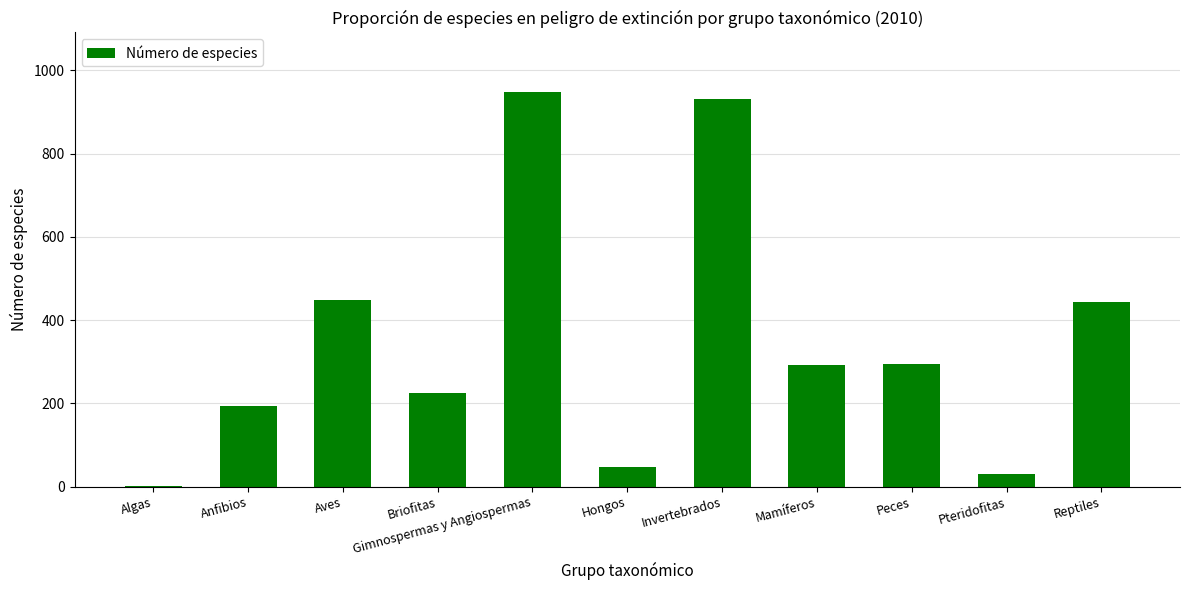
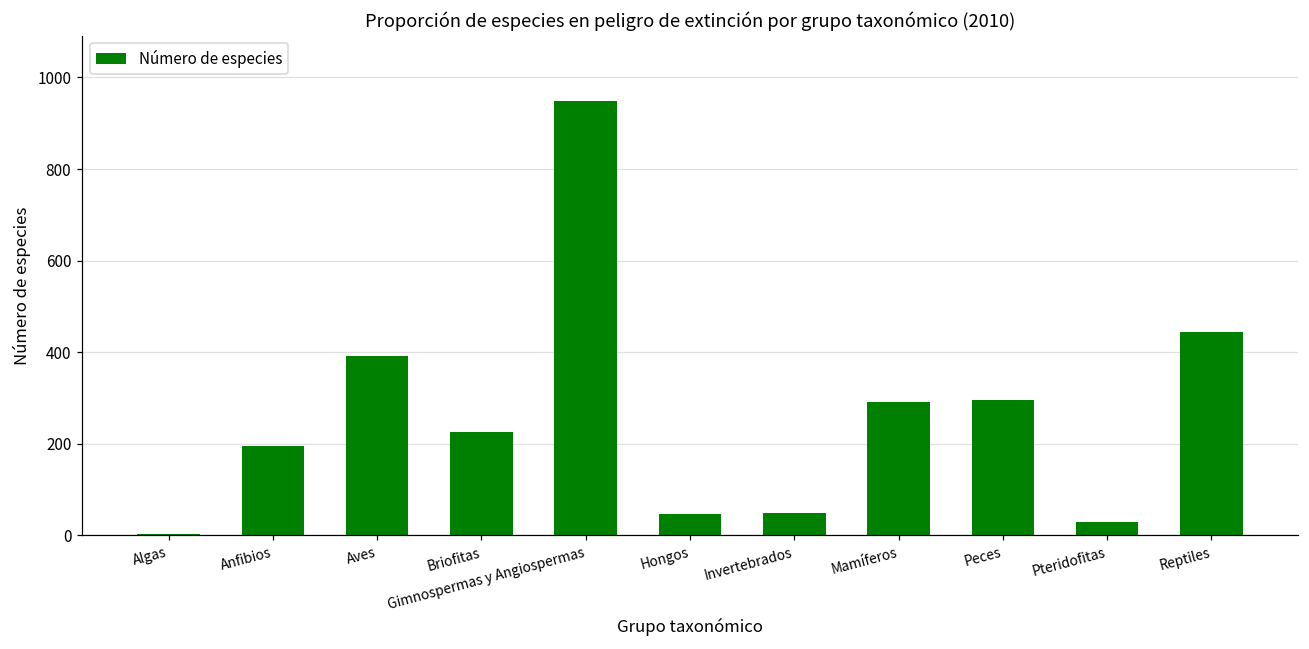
  {
    "Anfibios": 190,
-   "Aves": 450,
+   "Aves": 390,
    "Briofitas": 230,
    "Gimnospermas y Angiospermas": 950,
    "Hongos": 50,
-   "Invertebrados": 930,
+   "Invertebrados": 50,
    "Mamíferos": 290,
    "Peces": 300,
    "Pteridofitas": 30,
    "Reptiles": 440
  }
